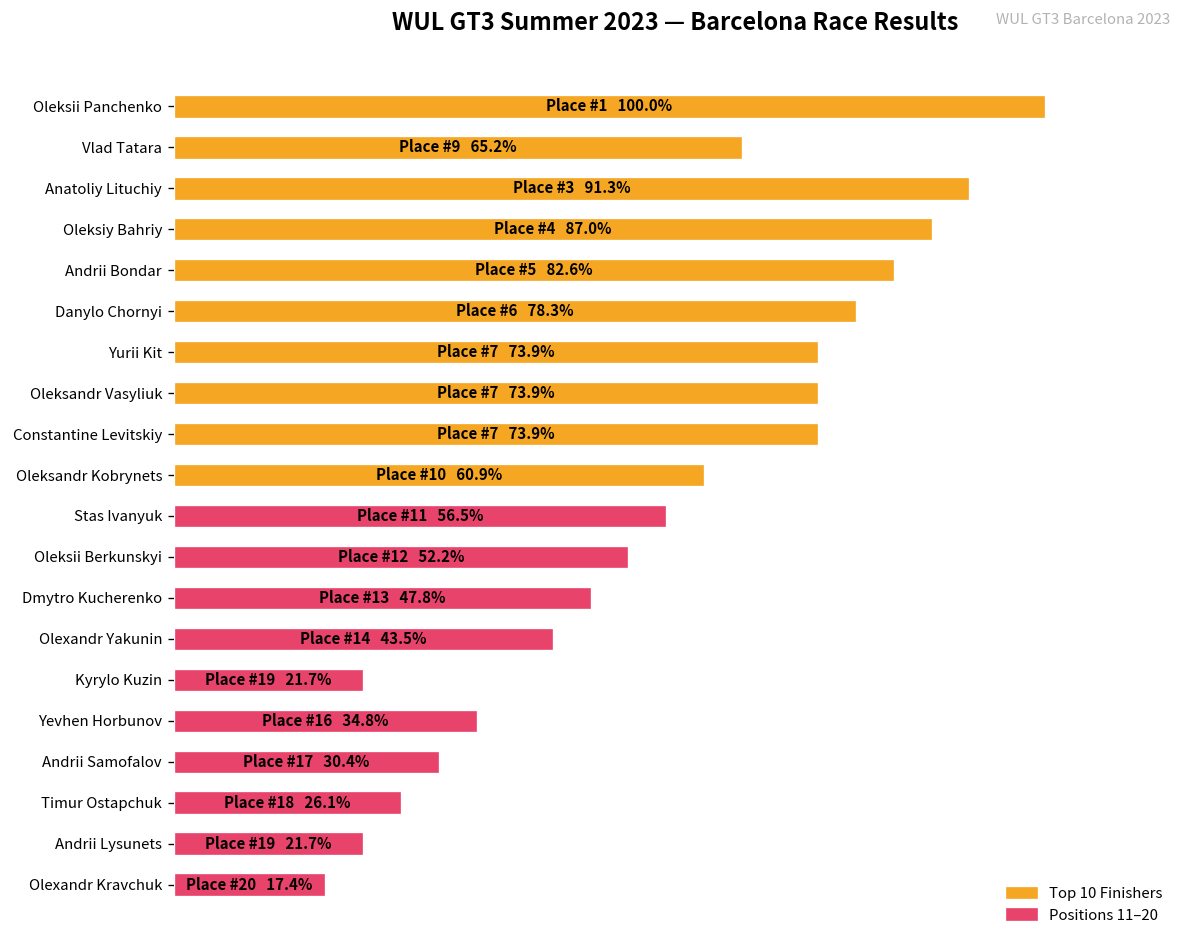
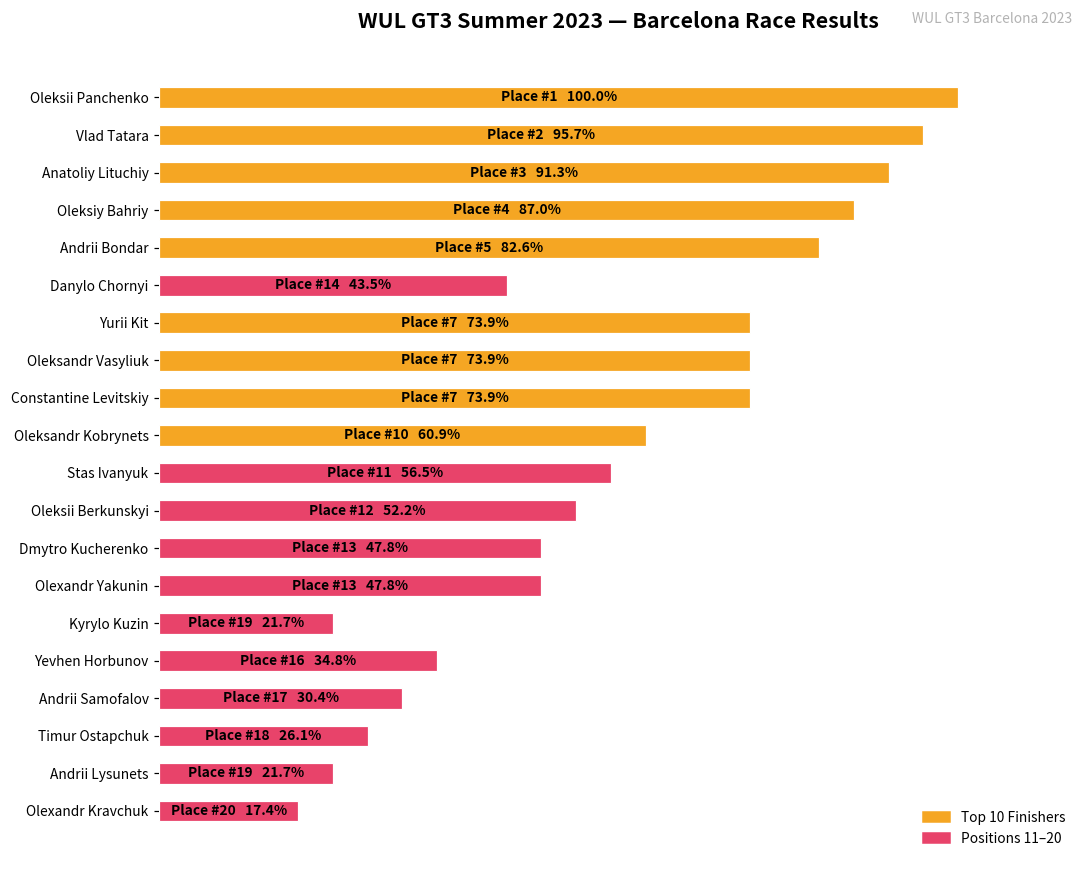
  {
    "Oleksii Panchenko": "100.0%",
-   "Vlad Tatara": "9 65.2%",
+   "Vlad Tatara": "2 95.7%",
    "Anatoliy Lituchiy": "91.3%",
    "Oleksiy Bahriy": "87.0%",
    "Andrii Bondar": "82.6%",
-   "Danylo Chornyi": "6 78.3%",
+   "Danylo Chornyi": "14 43.5%",
    "Yurii Kit": "73.9%",
    "Oleksandr Vasyliuk": "73.9%",
    "Constantine Levitskiy": "73.9%",
    "Oleksandr Kobrynets": "60.9%",
    "Stas Ivanyuk": "56.5%",
    "Oleksii Berkunskyi": "52.2%",
    "Dmytro Kucherenko": "47.8%",
-   "Olexandr Yakunin": "14 43.5%",
+   "Olexandr Yakunin": "13 47.8%",
    "Kyrylo Kuzin": "21.7%",
    "Yevhen Horbunov": "34.8%",
    "Andrii Samofalov": "30.4%",
    "Timur Ostapchuk": "26.1%",
    "Andrii Lysunets": "21.7%",
    "Olexandr Kravchuk": "17.4%"
  }
